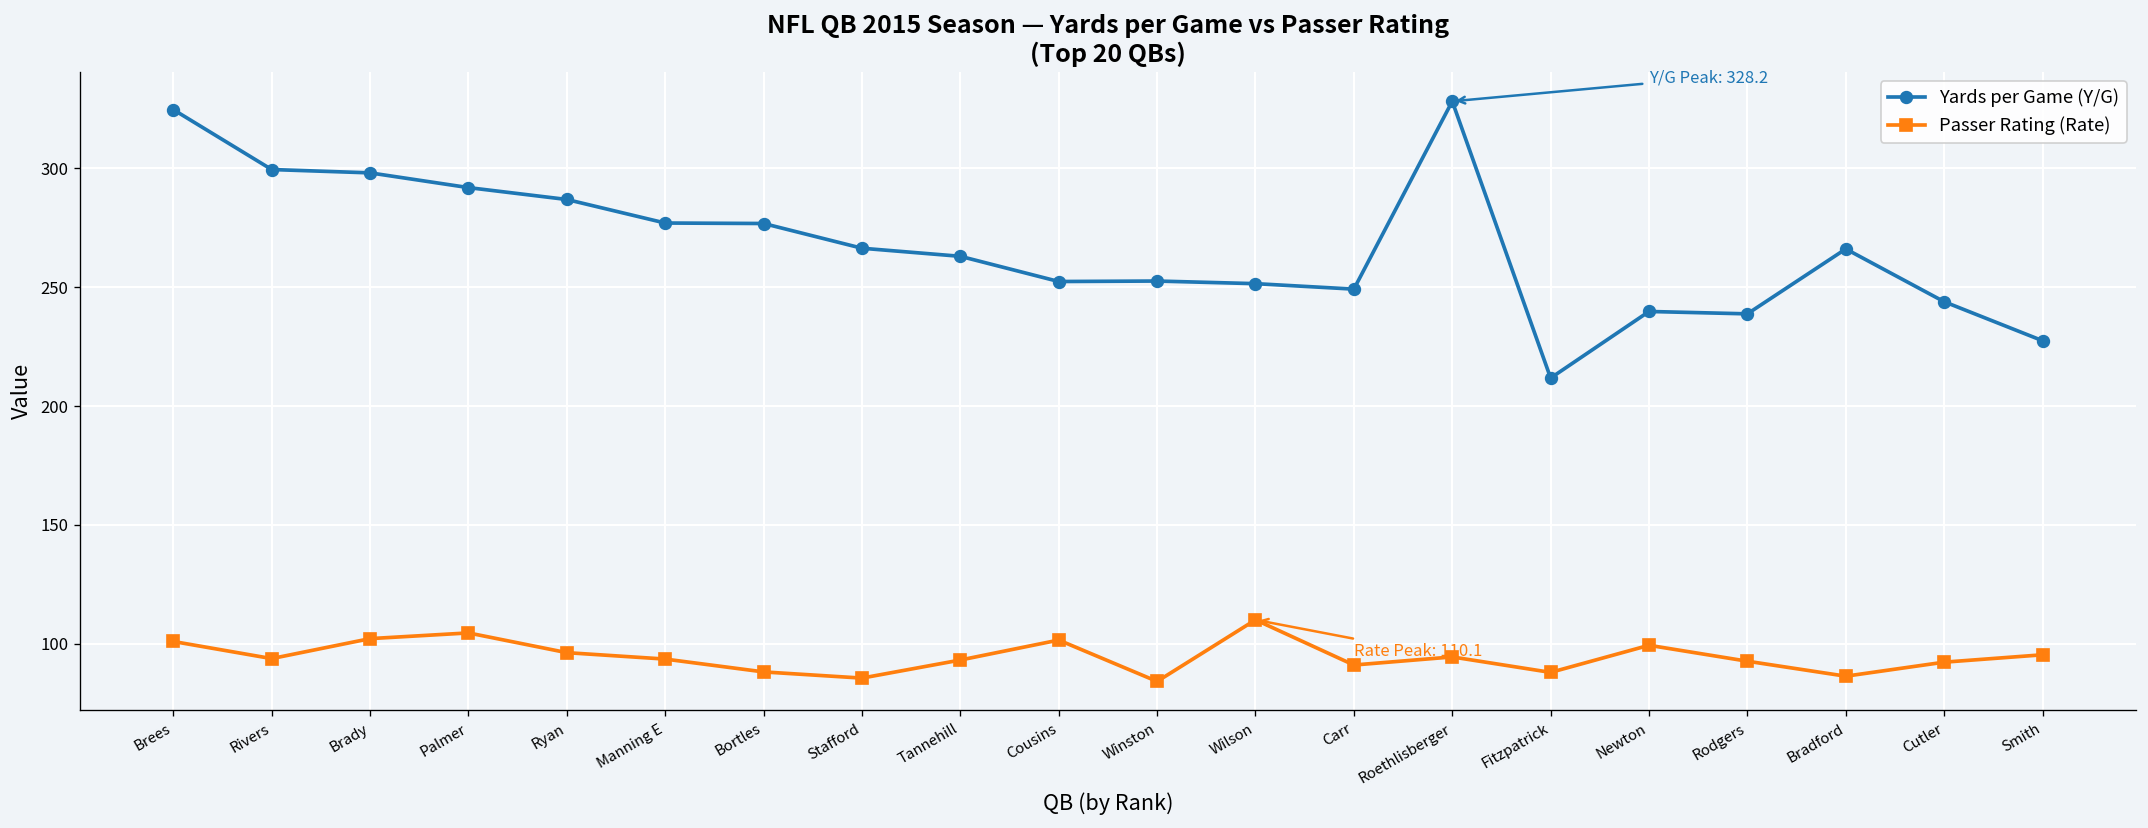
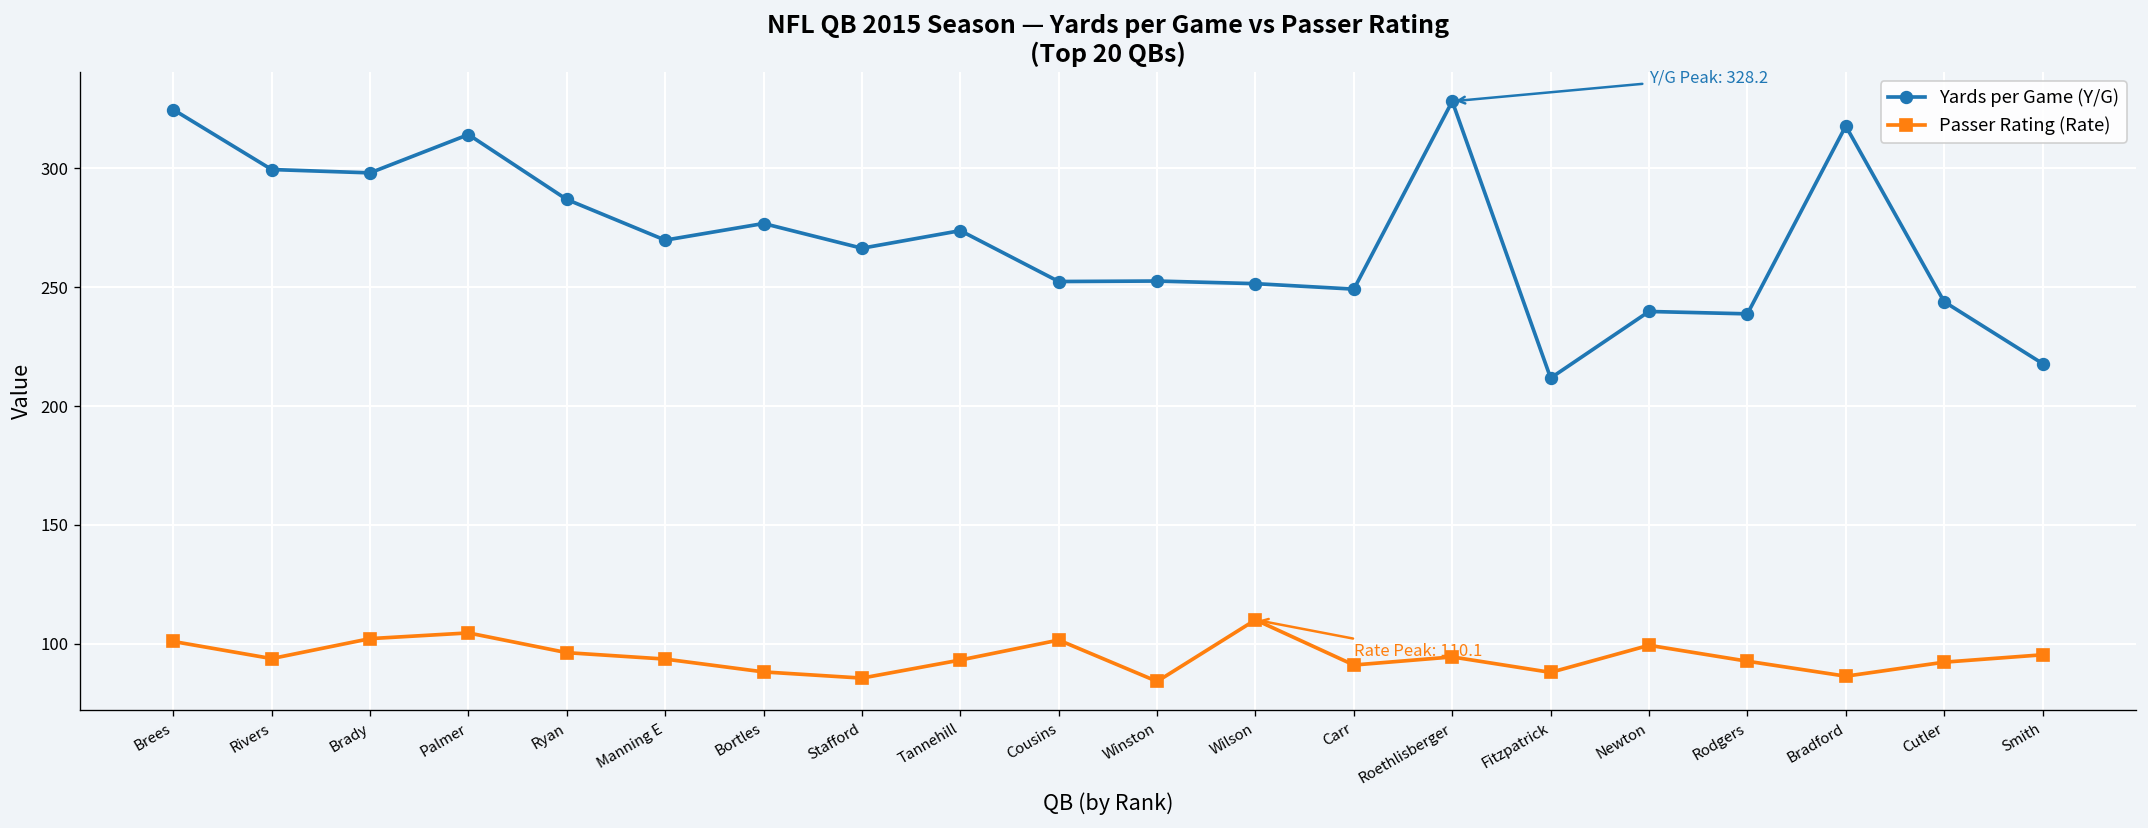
  {
    "Yards per Game (Y/G)": {
      "Brees": 325,
      "Rivers": 300,
      "Brady": 298,
-     "Palmer": 292,
+     "Palmer": 314,
      "Ryan": 287,
-     "Manning E": 277,
+     "Manning E": 270,
      "Bortles": 277,
      "Stafford": 266,
-     "Tannehill": 263,
+     "Tannehill": 274,
      "Cousins": 252,
      "Winston": 253,
      "Wilson": 252,
      "Carr": 249,
      "Fitzpatrick": 212,
      "Newton": 240,
      "Rodgers": 239,
-     "Bradford": 266,
+     "Bradford": 318,
      "Cutler": 244,
-     "Smith": 228
+     "Smith": 218
    },
    "Passer Rating (Rate)": {
      "Brees": 101,
      "Rivers": 94,
      "Brady": 102,
      "Palmer": 105,
      "Ryan": 96,
      "Manning E": 94,
      "Bortles": 88,
      "Stafford": 86,
      "Tannehill": 93,
      "Cousins": 102,
      "Winston": 84,
      "Wilson": 110,
      "Carr": 91,
      "Fitzpatrick": 88,
      "Newton": 99,
      "Rodgers": 93,
      "Bradford": 86,
      "Cutler": 92,
      "Smith": 95
    }
  }
